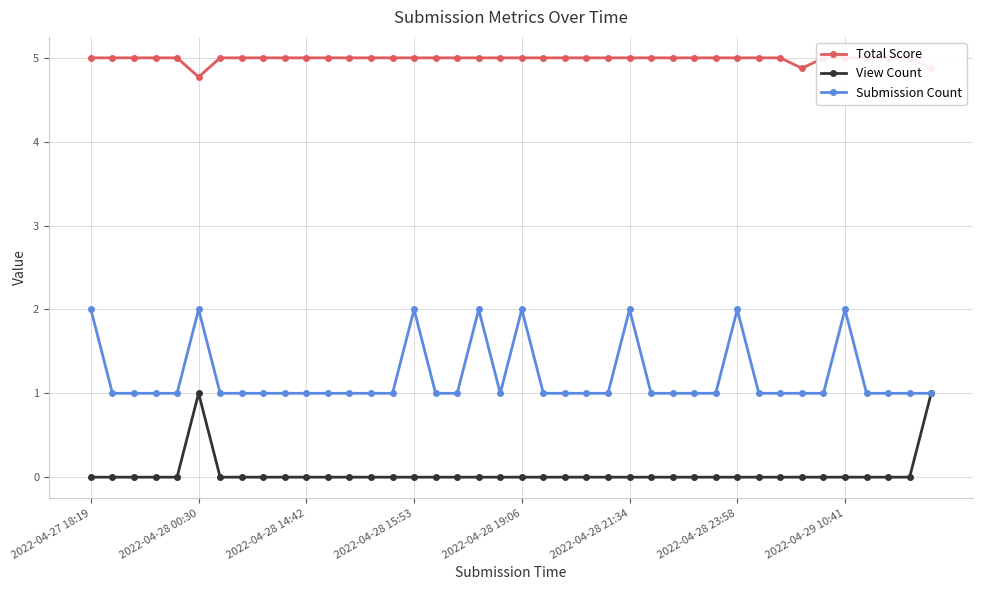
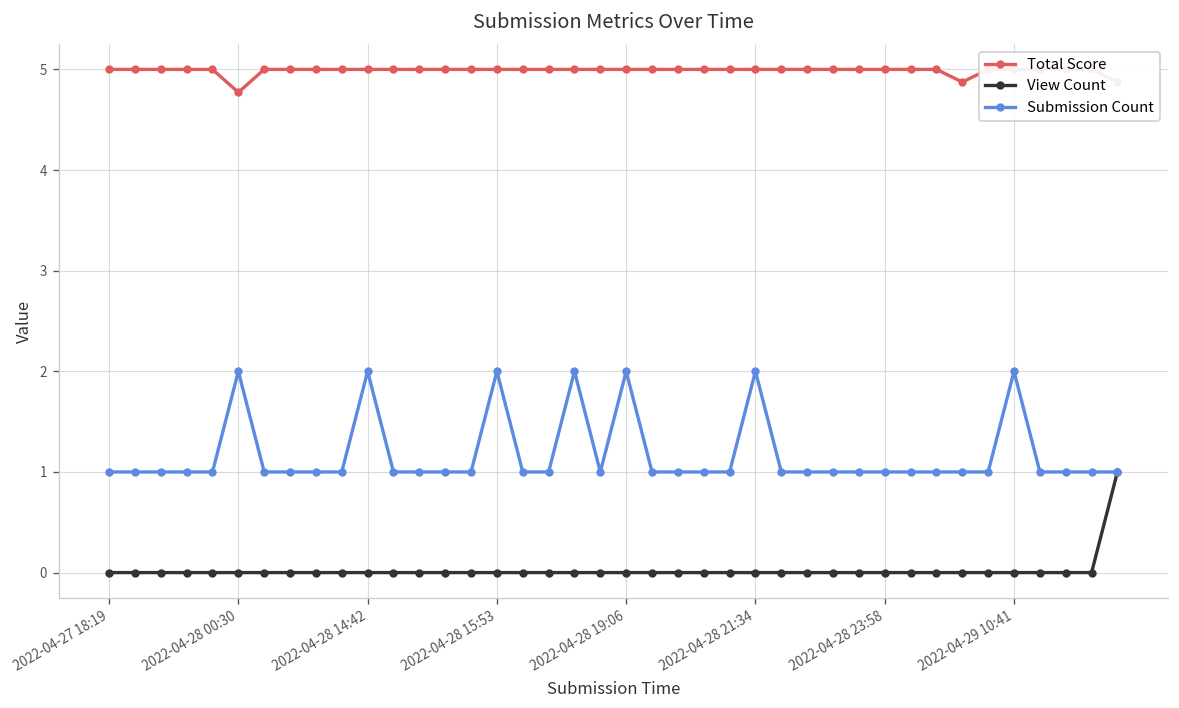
  {
    "Total Score": {
      "2022-04-27 18:19": 5,
      "2022-04-28 00:30": 4.8,
      "2022-04-28 14:42": 5,
      "2022-04-28 15:53": 5,
      "2022-04-28 19:06": 5,
      "2022-04-28 21:34": 5,
      "2022-04-28 23:58": 5
    },
    "View Count": {
      "2022-04-27 18:19": 0,
-     "2022-04-28 00:30": 1,
+     "2022-04-28 00:30": 0,
      "2022-04-28 14:42": 0,
      "2022-04-28 15:53": 0,
      "2022-04-28 19:06": 0,
      "2022-04-28 21:34": 0,
      "2022-04-28 23:58": 0,
      "2022-04-29 10:41": 0
    },
    "Submission Count": {
-     "2022-04-27 18:19": 2,
+     "2022-04-27 18:19": 1,
      "2022-04-28 00:30": 2,
-     "2022-04-28 14:42": 1,
+     "2022-04-28 14:42": 2,
      "2022-04-28 15:53": 2,
      "2022-04-28 19:06": 2,
      "2022-04-28 21:34": 2,
-     "2022-04-28 23:58": 2,
+     "2022-04-28 23:58": 1,
      "2022-04-29 10:41": 2
    }
  }
